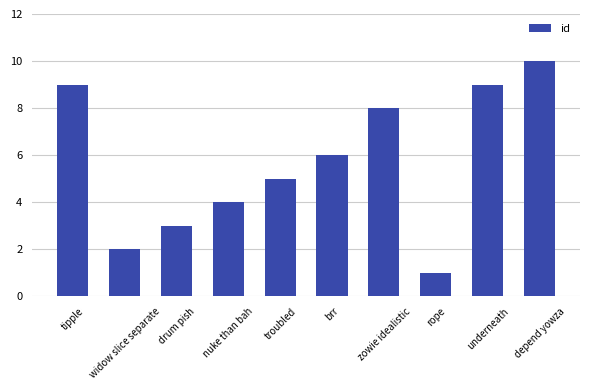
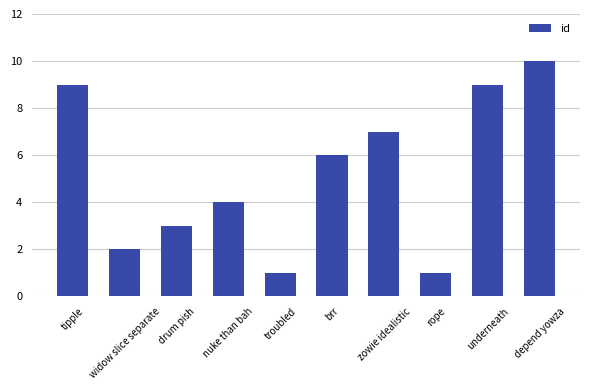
  {
    "tipple": 9,
    "widow slice separate": 2,
    "drum pish": 3,
    "nuke than bah": 4,
-   "troubled": 5,
+   "troubled": 1,
    "brr": 6,
-   "zowie idealistic": 8,
+   "zowie idealistic": 7,
    "rope": 1,
    "underneath": 9,
    "depend yowza": 10
  }
